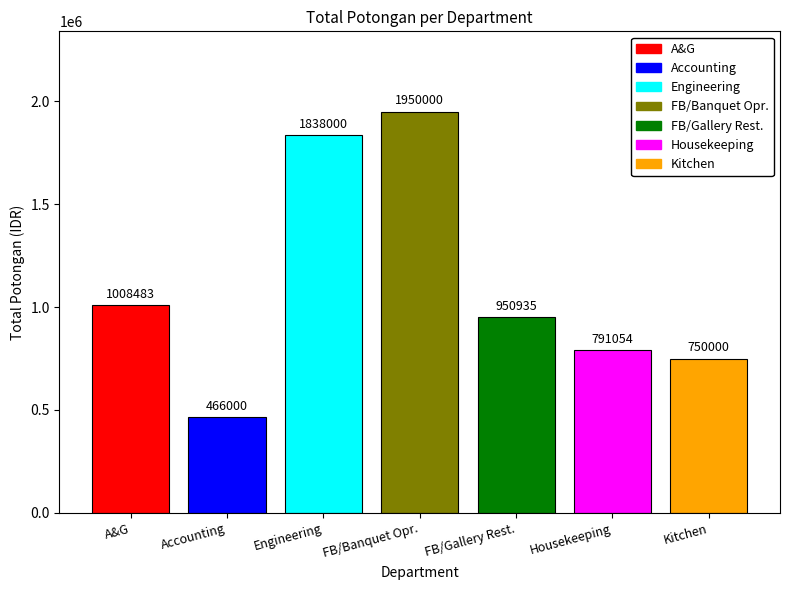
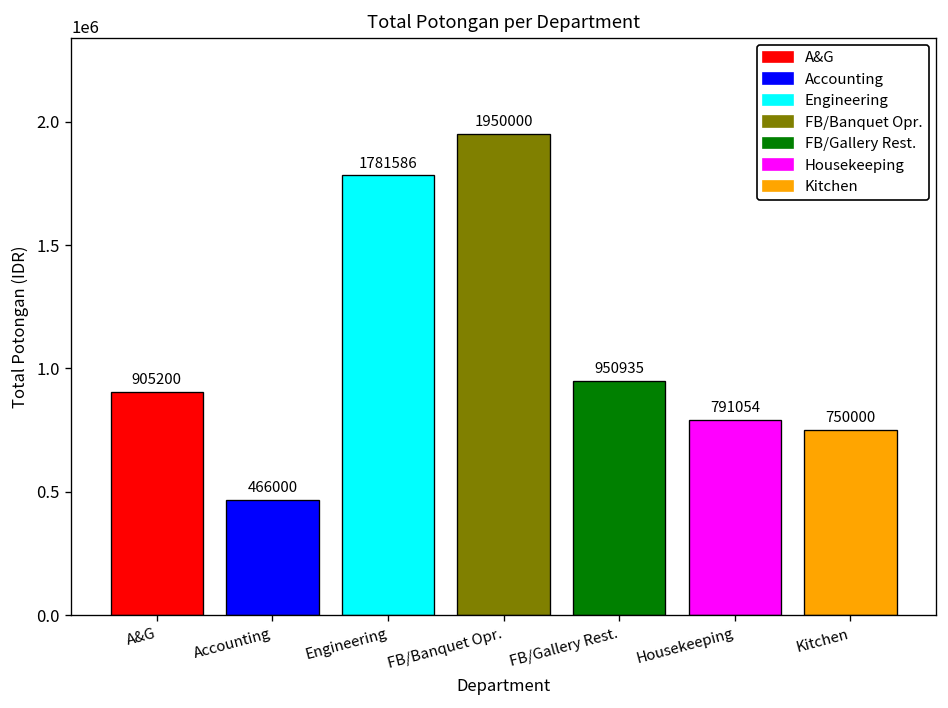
  {
-   "A&G": 1008483,
+   "A&G": 905200,
    "Accounting": 466000,
-   "Engineering": 1838000,
+   "Engineering": 1781586,
    "FB/Banquet Opr.": 1950000,
    "FB/Gallery Rest.": 950935,
    "Housekeeping": 791054,
    "Kitchen": 750000
  }
